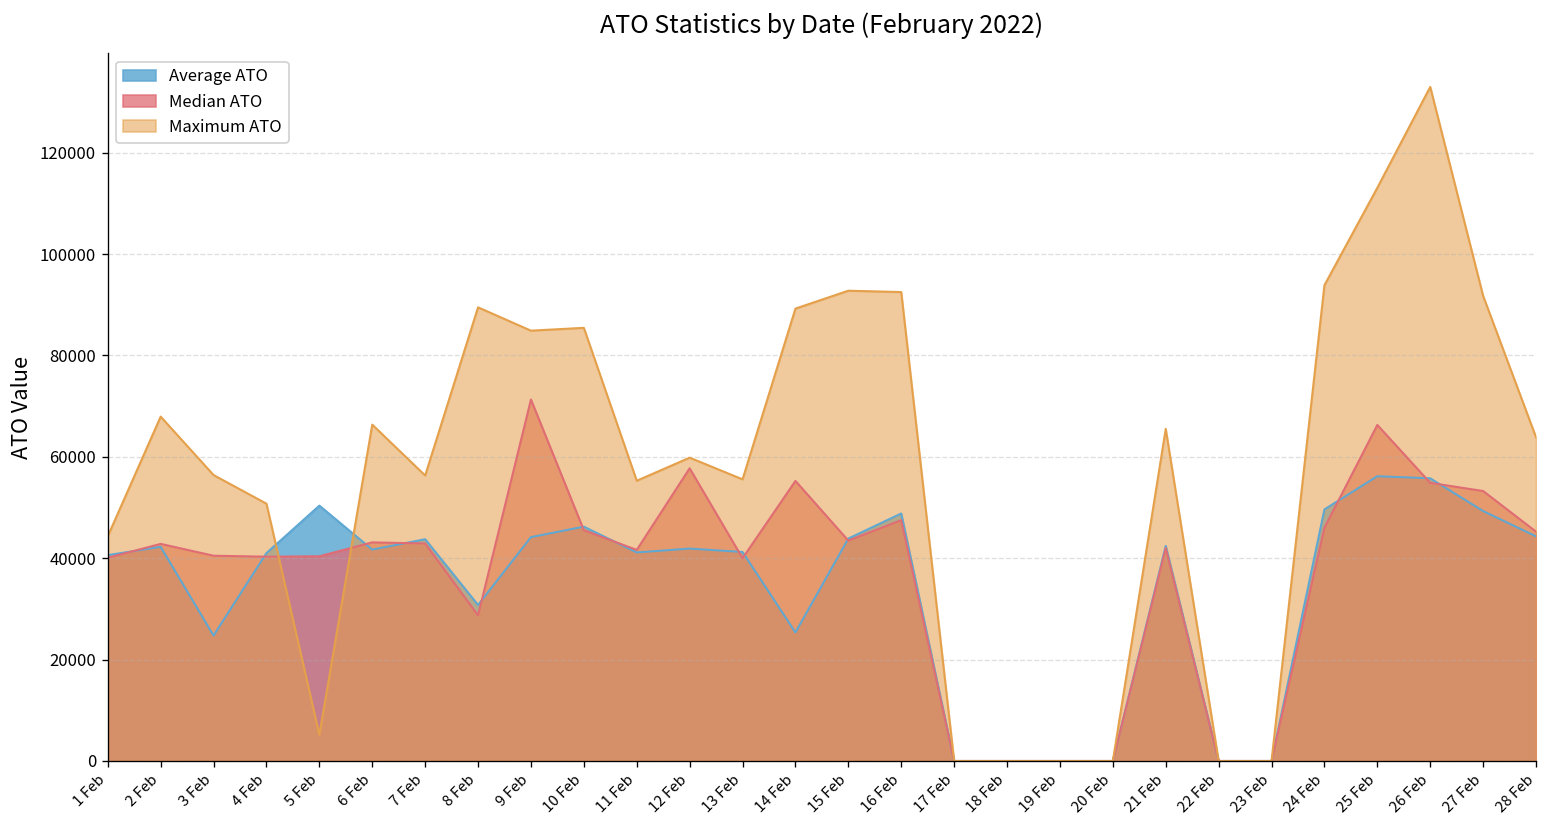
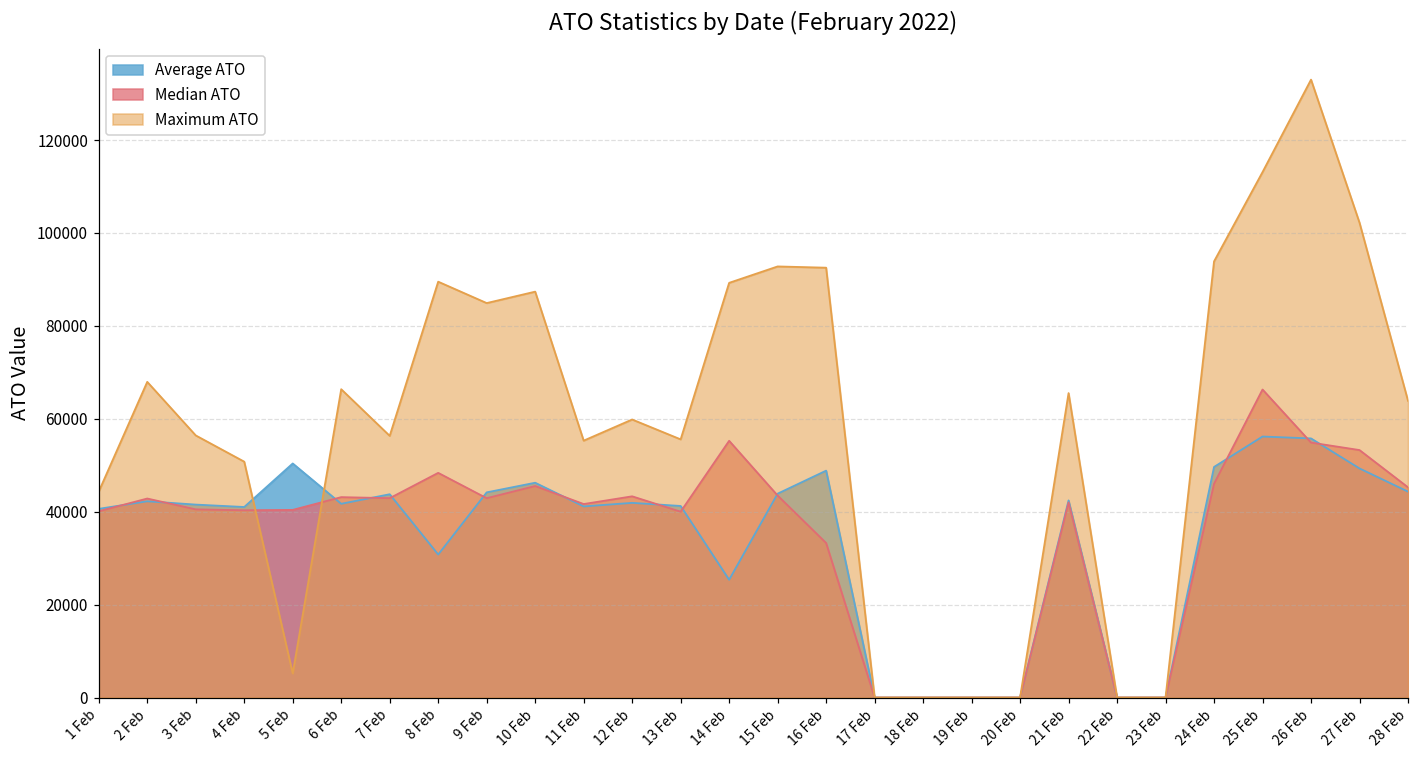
  {
    "Average ATO": {
-     "3 Feb": 25000,
+     "3 Feb": 42000,
      "4 Feb": 41000,
      "5 Feb": 50000,
      "6 Feb": 42000,
      "7 Feb": 44000,
      "8 Feb": 31000,
      "9 Feb": 44000,
      "10 Feb": 46000,
      "12 Feb": 42000,
      "13 Feb": 41000,
      "14 Feb": 25000,
      "16 Feb": 49000,
      "24 Feb": 50000,
      "25 Feb": 56000,
      "26 Feb": 56000,
      "27 Feb": 49000,
      "28 Feb": 44000
    },
    "Median ATO": {
      "3 Feb": 41000,
      "4 Feb": 40000,
      "5 Feb": 40000,
      "6 Feb": 43000,
      "7 Feb": 43000,
-     "8 Feb": 29000,
-     "9 Feb": 71000,
+     "8 Feb": 48000,
+     "9 Feb": 43000,
      "10 Feb": 46000,
-     "12 Feb": 58000,
+     "12 Feb": 43000,
      "13 Feb": 40000,
      "14 Feb": 55000,
-     "16 Feb": 48000,
+     "16 Feb": 33000,
      "24 Feb": 46000,
      "25 Feb": 66000,
      "26 Feb": 55000,
      "27 Feb": 53000,
      "28 Feb": 45000
    },
    "Maximum ATO": {
      "1 Feb": 44000,
      "2 Feb": 68000,
      "3 Feb": 56000,
      "4 Feb": 51000,
      "5 Feb": 5000,
      "6 Feb": 66000,
      "7 Feb": 56000,
      "8 Feb": 90000,
      "9 Feb": 85000,
-     "10 Feb": 85000,
+     "10 Feb": 87000,
      "11 Feb": 55000,
      "12 Feb": 60000,
      "13 Feb": 56000,
      "14 Feb": 89000,
      "15 Feb": 93000,
      "16 Feb": 93000,
      "21 Feb": 66000,
      "24 Feb": 94000,
      "25 Feb": 113000,
      "26 Feb": 133000,
-     "27 Feb": 92000,
+     "27 Feb": 102000,
      "28 Feb": 64000
    }
  }
